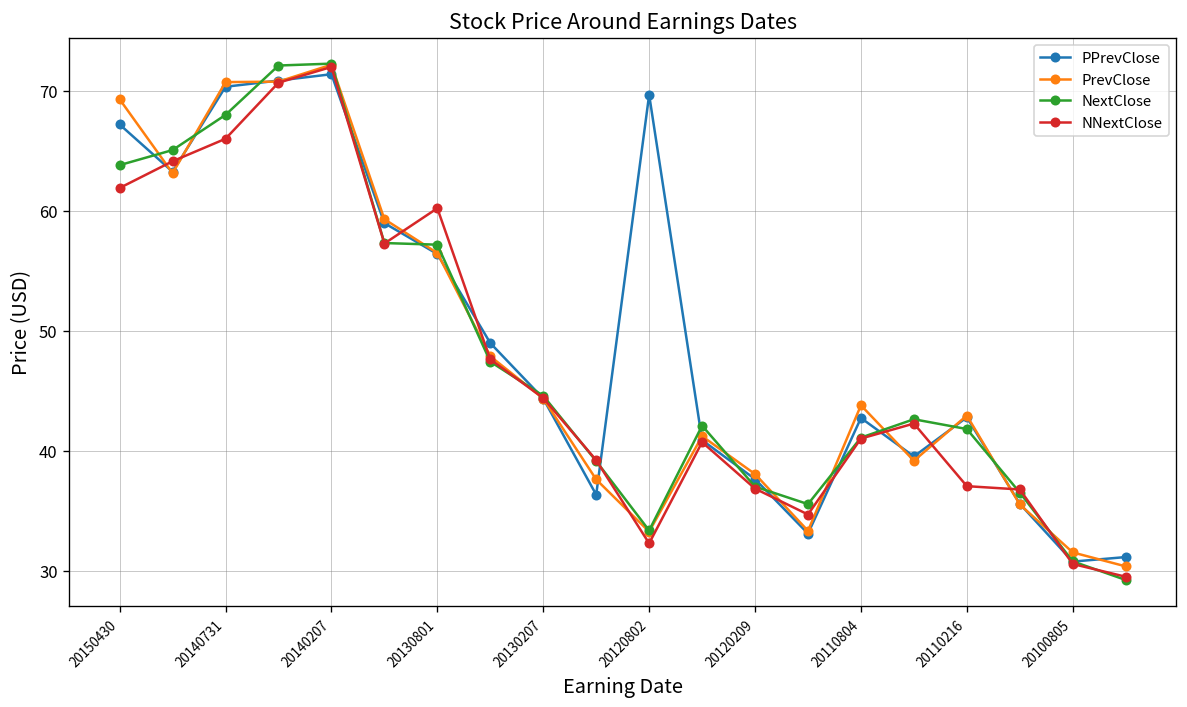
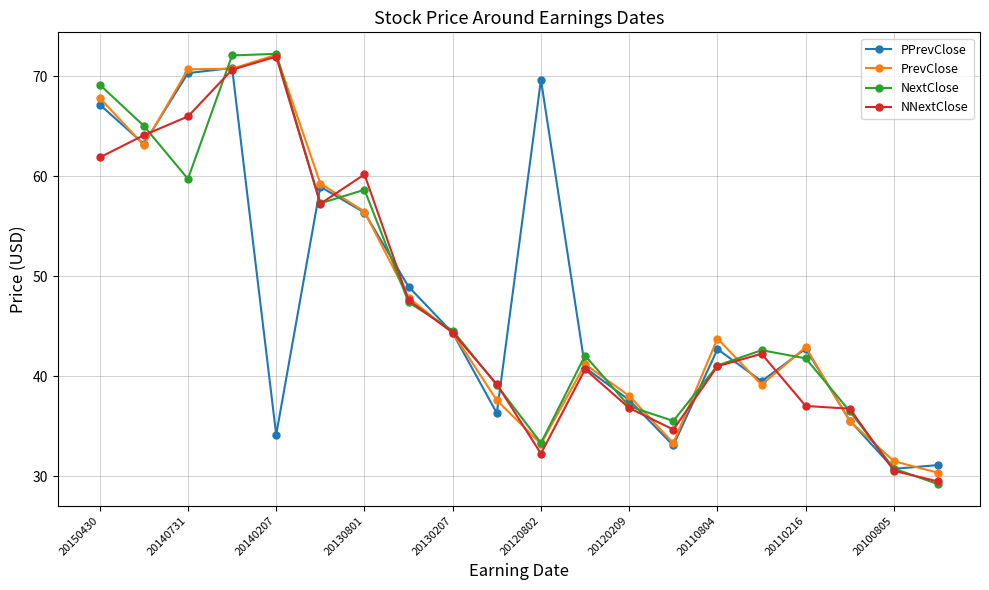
  {
    "PPrevClose": {
      "20150430": 67,
      "20140731": 70,
-     "20140207": 71,
+     "20140207": 34,
      "20120802": 70,
      "20120209": 38,
      "20110804": 43
    },
    "PrevClose": {
-     "20150430": 69,
+     "20150430": 68,
      "20140731": 71,
      "20120209": 38,
      "20110804": 44,
      "20100805": 32
    },
    "NextClose": {
-     "20150430": 64,
-     "20140731": 68,
-     "20130801": 57,
+     "20150430": 69,
+     "20140731": 60,
+     "20130801": 59,
      "20110216": 42
    },
    "NNextClose": {
      "20150430": 62,
      "20140731": 66,
      "20130801": 60,
      "20120802": 32,
      "20110216": 37
    }
  }
